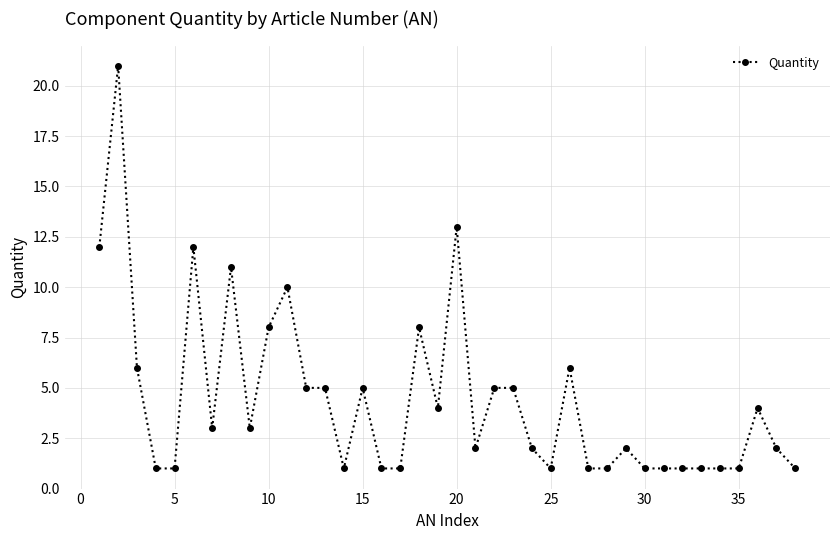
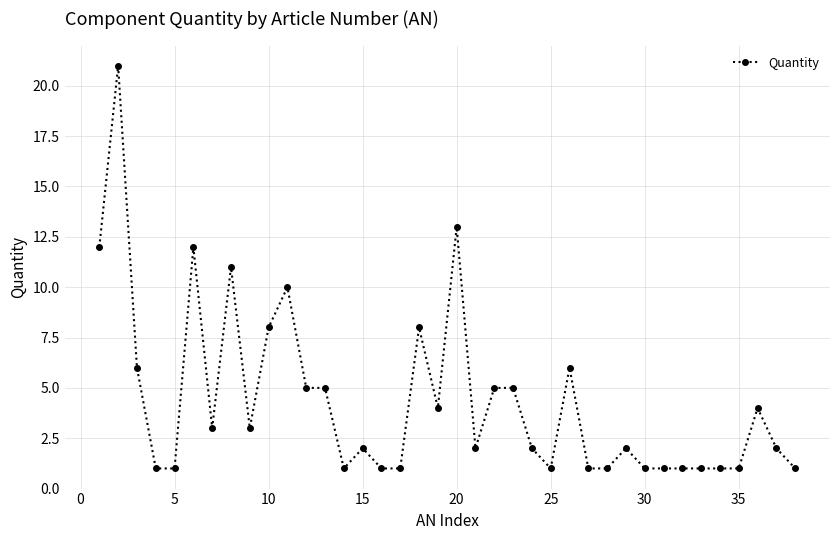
  {
    "5": 1,
    "10": 8,
-   "15": 5,
+   "15": 2,
    "20": 13,
    "25": 1,
    "30": 1,
    "35": 1
  }
